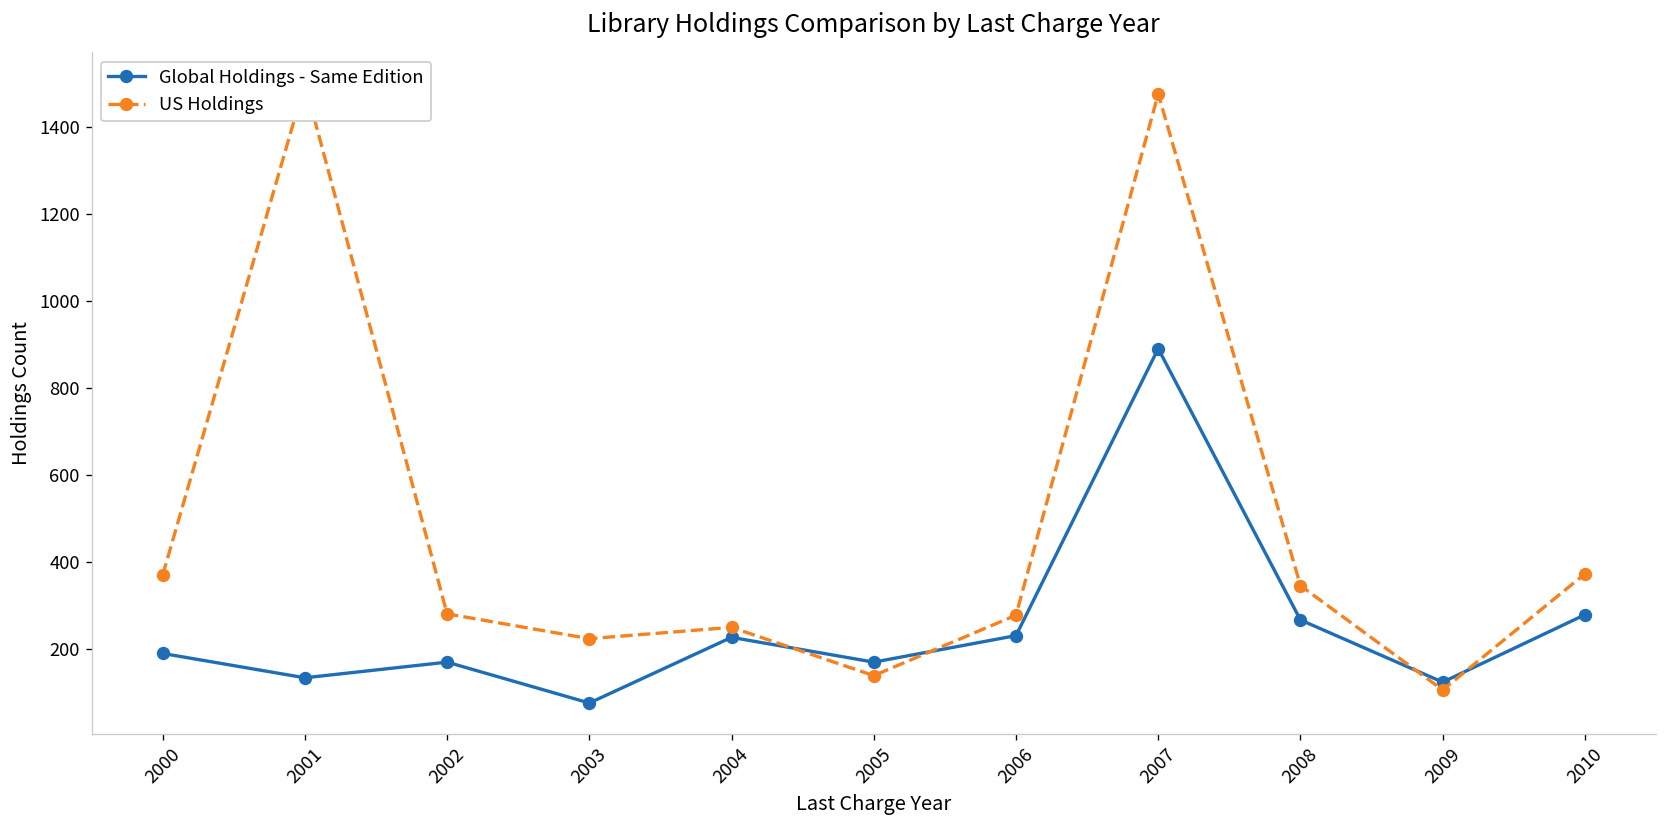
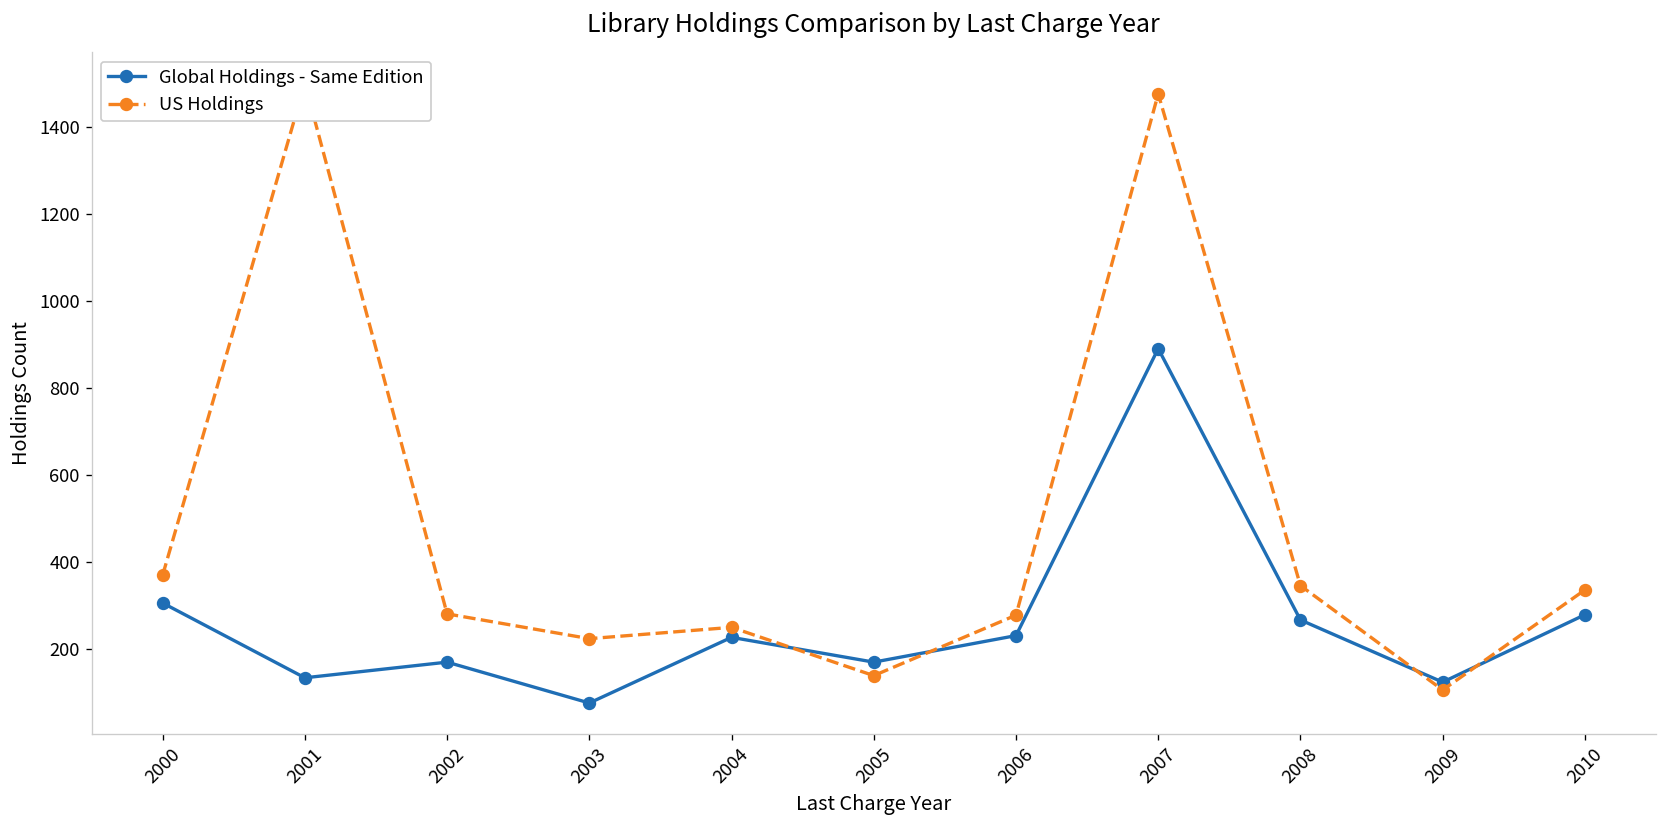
  {
    "Global Holdings - Same Edition": {
-     "2000": 190,
+     "2000": 310,
      "2001": 130,
      "2002": 170,
      "2003": 80,
      "2004": 230,
      "2005": 170,
      "2006": 230,
      "2007": 890,
      "2008": 270,
      "2009": 120,
      "2010": 280
    },
    "US Holdings": {
      "2000": 370,
      "2002": 280,
      "2003": 220,
      "2004": 250,
      "2005": 140,
      "2006": 280,
      "2007": 1480,
      "2008": 350,
      "2009": 110,
-     "2010": 370
+     "2010": 340
    }
  }
